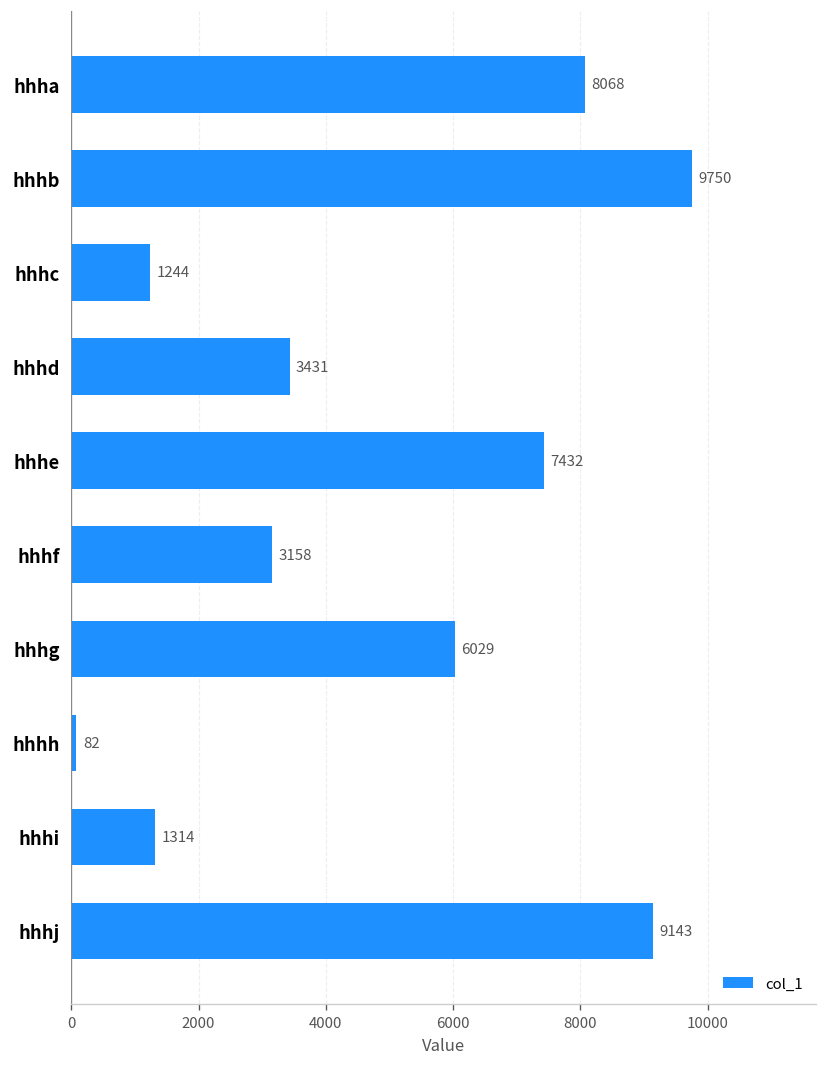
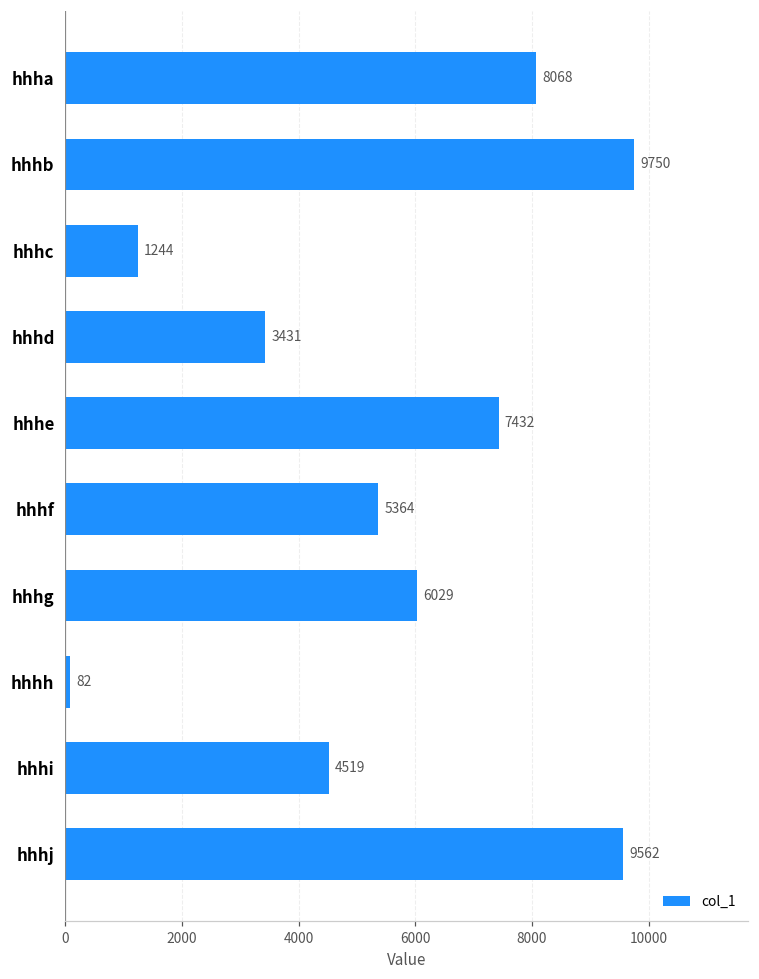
  {
    "hhha": 8068,
    "hhhb": 9750,
    "hhhc": 1244,
    "hhhd": 3431,
    "hhhe": 7432,
-   "hhhf": 3158,
+   "hhhf": 5364,
    "hhhg": 6029,
    "hhhh": 82,
-   "hhhi": 1314,
-   "hhhj": 9143
+   "hhhi": 4519,
+   "hhhj": 9562
  }
